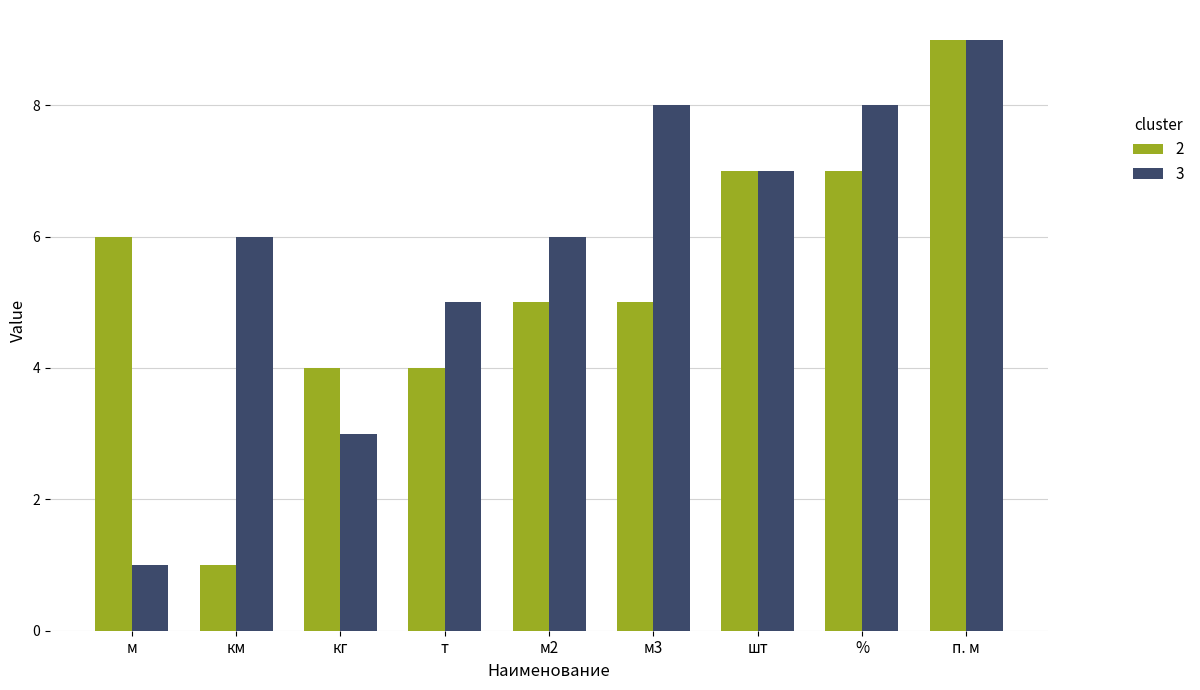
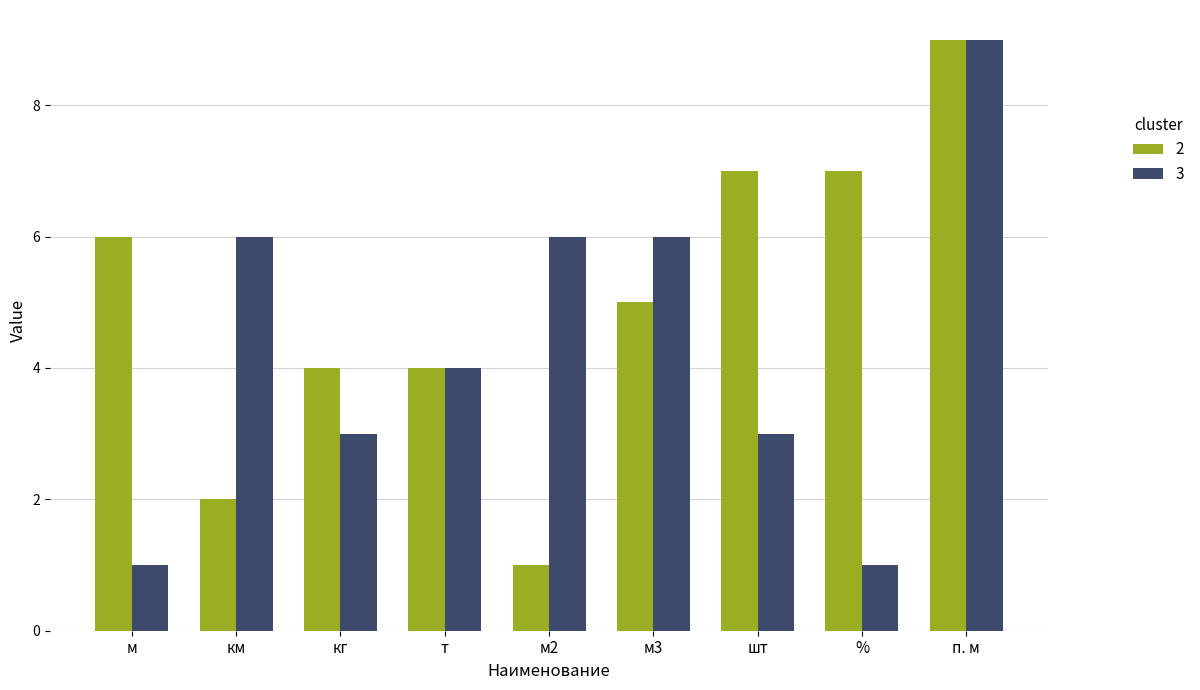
  {
    "2": {
      "м": 6,
-     "км": 1,
+     "км": 2,
      "кг": 4,
      "т": 4,
-     "м2": 5,
+     "м2": 1,
      "м3": 5,
      "шт": 7,
      "%": 7,
      "п. м": 9
    },
    "3": {
      "м": 1,
      "км": 6,
      "кг": 3,
-     "т": 5,
+     "т": 4,
      "м2": 6,
-     "м3": 8,
-     "шт": 7,
-     "%": 8,
+     "м3": 6,
+     "шт": 3,
+     "%": 1,
      "п. м": 9
    }
  }
